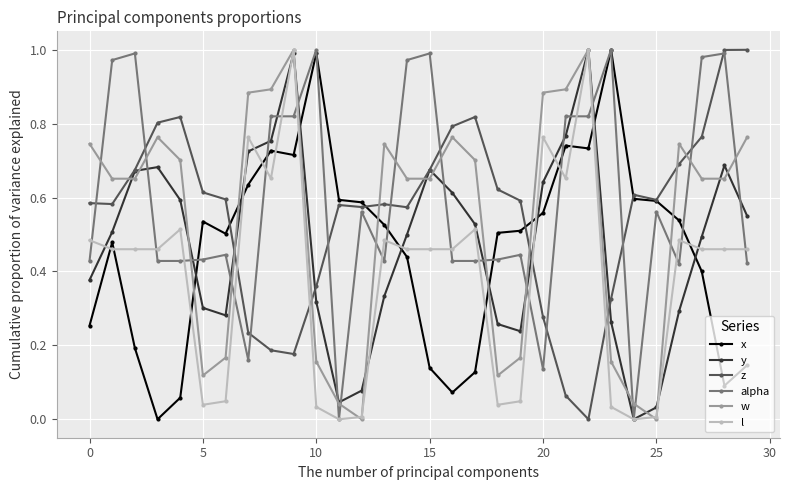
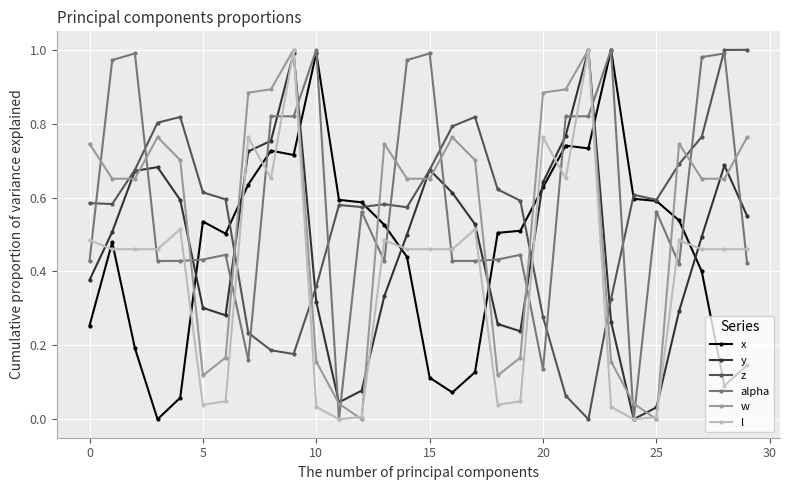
  {
    "x": {
      "0": 0.25,
      "5": 0.54,
      "10": 0.99,
-     "15": 0.14,
-     "20": 0.56
+     "15": 0.11,
+     "20": 0.63
    }
  }
